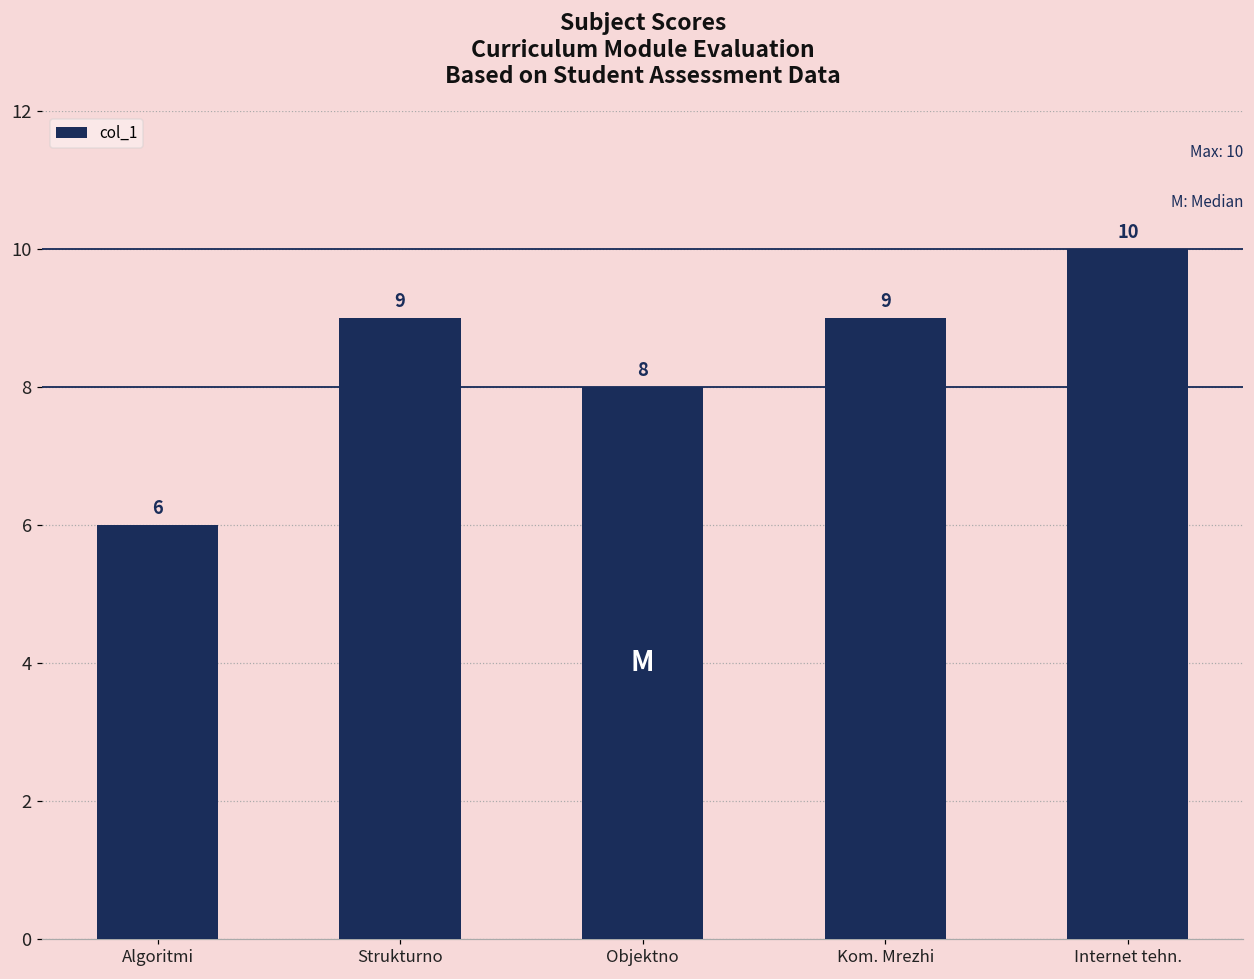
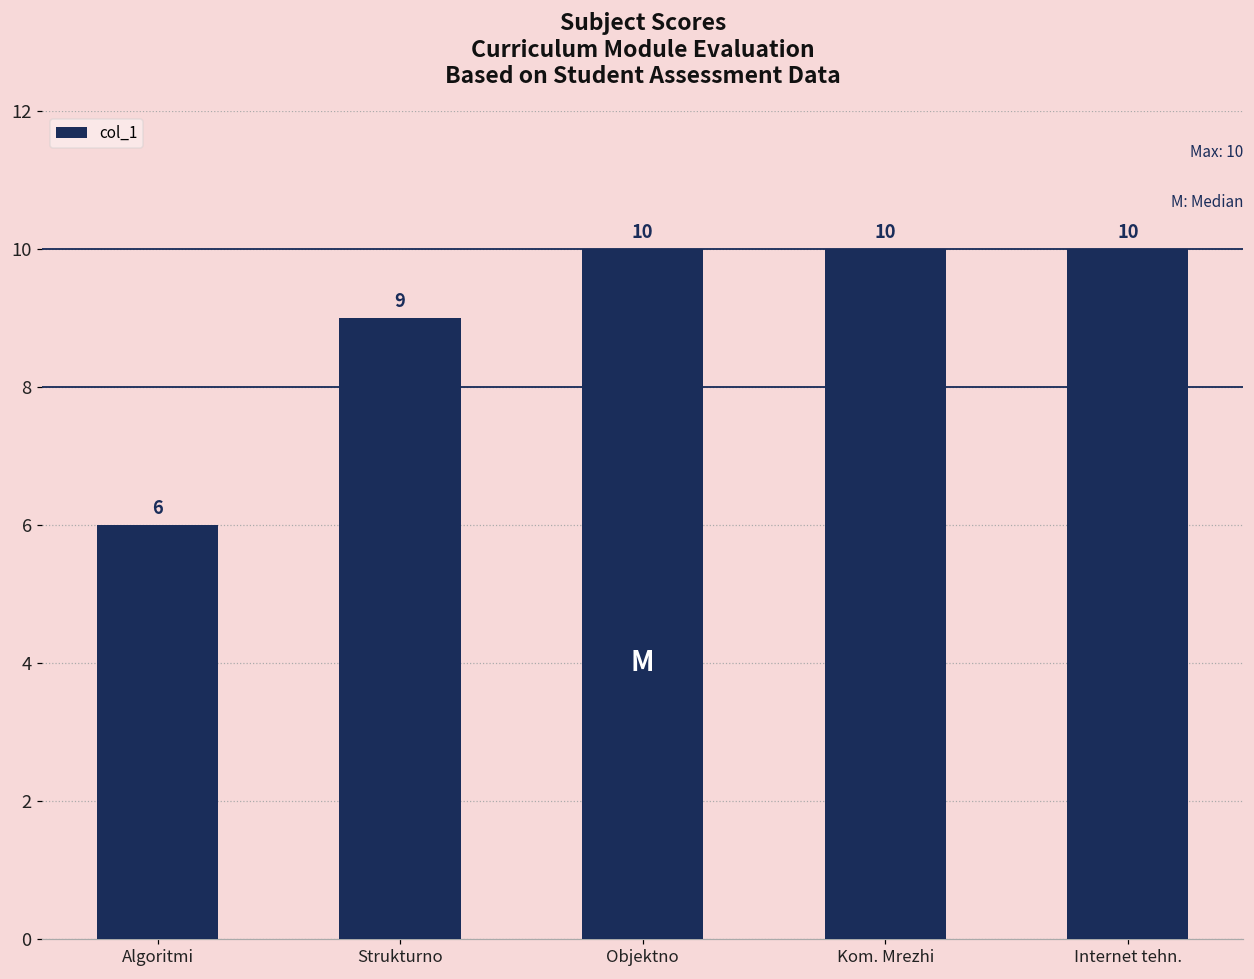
  {
    "Algoritmi": 6,
    "Strukturno": 9,
-   "Objektno": 8,
-   "Kom. Mrezhi": 9,
+   "Objektno": 10,
+   "Kom. Mrezhi": 10,
    "Internet tehn.": 10
  }
